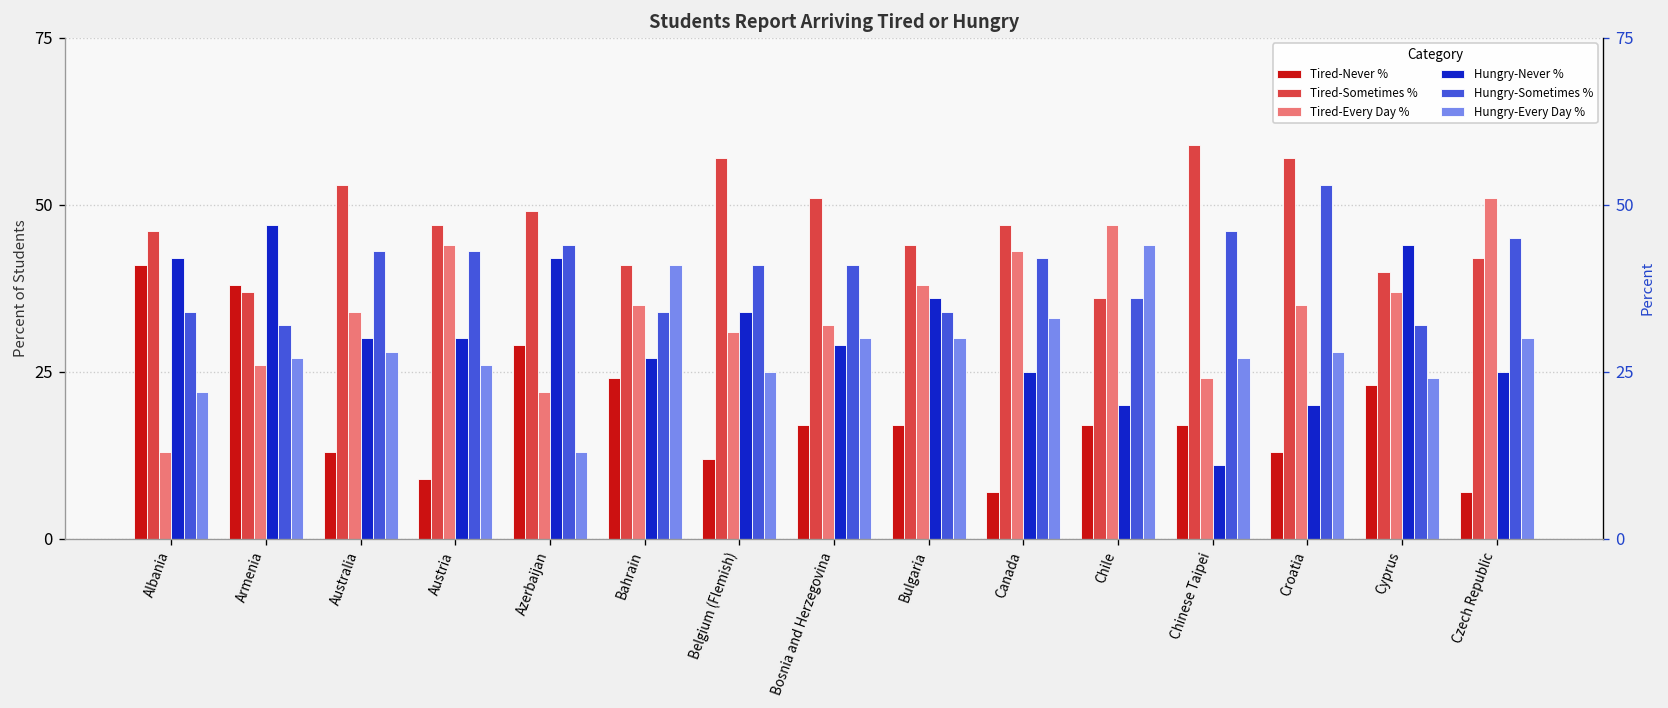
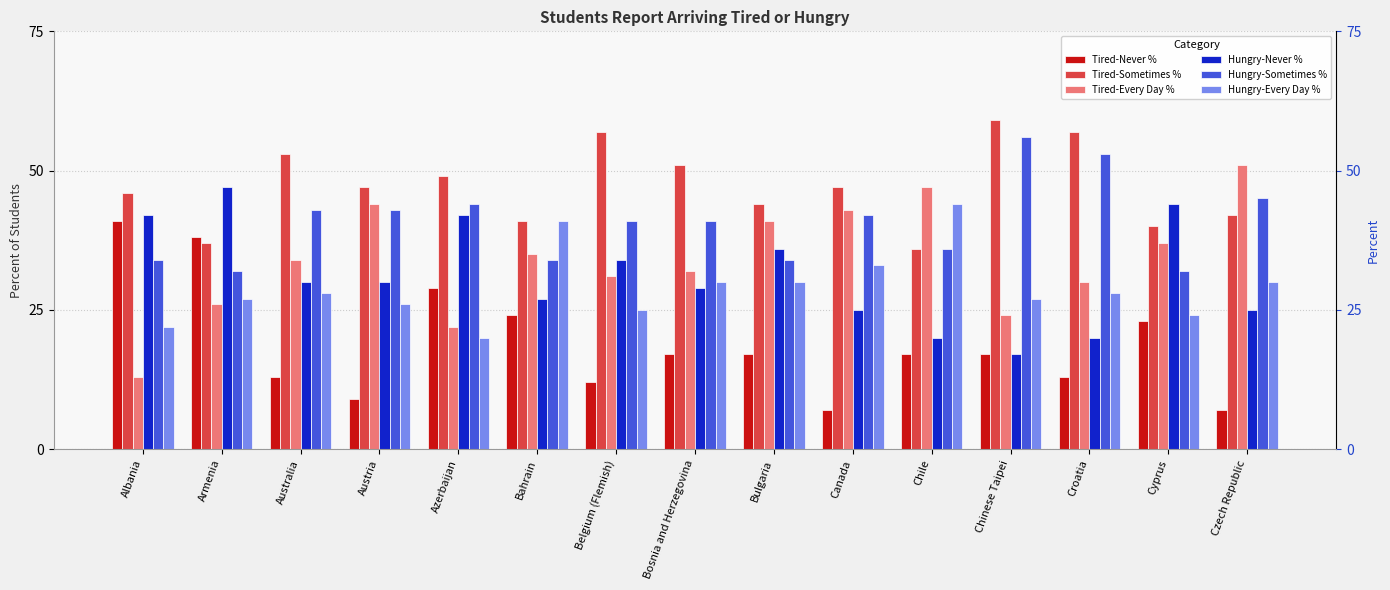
  {
    "Tired-Never %": {
      "Albania": 41,
      "Armenia": 38,
      "Australia": 13,
      "Austria": 9,
      "Azerbaijan": 29,
      "Bahrain": 24,
      "Belgium (Flemish)": 12,
      "Bosnia and Herzegovina": 17,
      "Bulgaria": 17,
      "Canada": 7,
      "Chile": 17,
      "Chinese Taipei": 17,
      "Croatia": 13,
      "Cyprus": 23,
      "Czech Republic": 7
    },
    "Tired-Sometimes %": {
      "Albania": 46,
      "Armenia": 37,
      "Australia": 53,
      "Austria": 47,
      "Azerbaijan": 49,
      "Bahrain": 41,
      "Belgium (Flemish)": 57,
      "Bosnia and Herzegovina": 51,
      "Bulgaria": 44,
      "Canada": 47,
      "Chile": 36,
      "Chinese Taipei": 59,
      "Croatia": 57,
      "Cyprus": 40,
      "Czech Republic": 42
    },
    "Tired-Every Day %": {
      "Albania": 13,
      "Armenia": 26,
      "Australia": 34,
      "Austria": 44,
      "Azerbaijan": 22,
      "Bahrain": 35,
      "Belgium (Flemish)": 31,
      "Bosnia and Herzegovina": 32,
-     "Bulgaria": 38,
+     "Bulgaria": 41,
      "Canada": 43,
      "Chile": 47,
      "Chinese Taipei": 24,
-     "Croatia": 35,
+     "Croatia": 30,
      "Cyprus": 37,
      "Czech Republic": 51
    },
    "Hungry-Never %": {
      "Albania": 42,
      "Armenia": 47,
      "Australia": 30,
      "Austria": 30,
      "Azerbaijan": 42,
      "Bahrain": 27,
      "Belgium (Flemish)": 34,
      "Bosnia and Herzegovina": 29,
      "Bulgaria": 36,
      "Canada": 25,
      "Chile": 20,
-     "Chinese Taipei": 11,
+     "Chinese Taipei": 17,
      "Croatia": 20,
      "Cyprus": 44,
      "Czech Republic": 25
    },
    "Hungry-Sometimes %": {
      "Albania": 34,
      "Armenia": 32,
      "Australia": 43,
      "Austria": 43,
      "Azerbaijan": 44,
      "Bahrain": 34,
      "Belgium (Flemish)": 41,
      "Bosnia and Herzegovina": 41,
      "Bulgaria": 34,
      "Canada": 42,
      "Chile": 36,
-     "Chinese Taipei": 46,
+     "Chinese Taipei": 56,
      "Croatia": 53,
      "Cyprus": 32,
      "Czech Republic": 45
    },
    "Hungry-Every Day %": {
      "Albania": 22,
      "Armenia": 27,
      "Australia": 28,
      "Austria": 26,
-     "Azerbaijan": 13,
+     "Azerbaijan": 20,
      "Bahrain": 41,
      "Belgium (Flemish)": 25,
      "Bosnia and Herzegovina": 30,
      "Bulgaria": 30,
      "Canada": 33,
      "Chile": 44,
      "Chinese Taipei": 27,
      "Croatia": 28,
      "Cyprus": 24,
      "Czech Republic": 30
    }
  }
